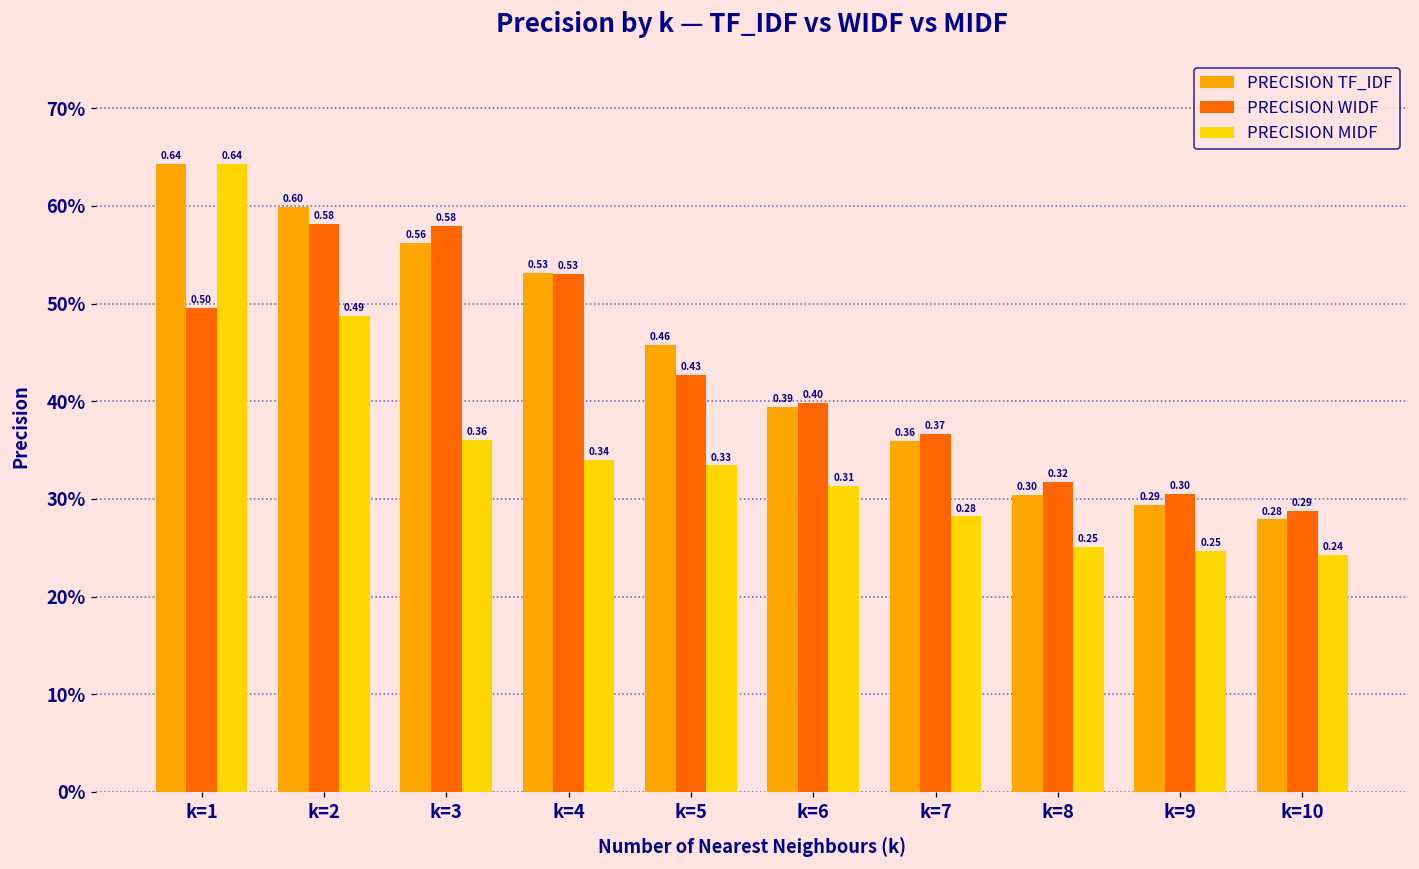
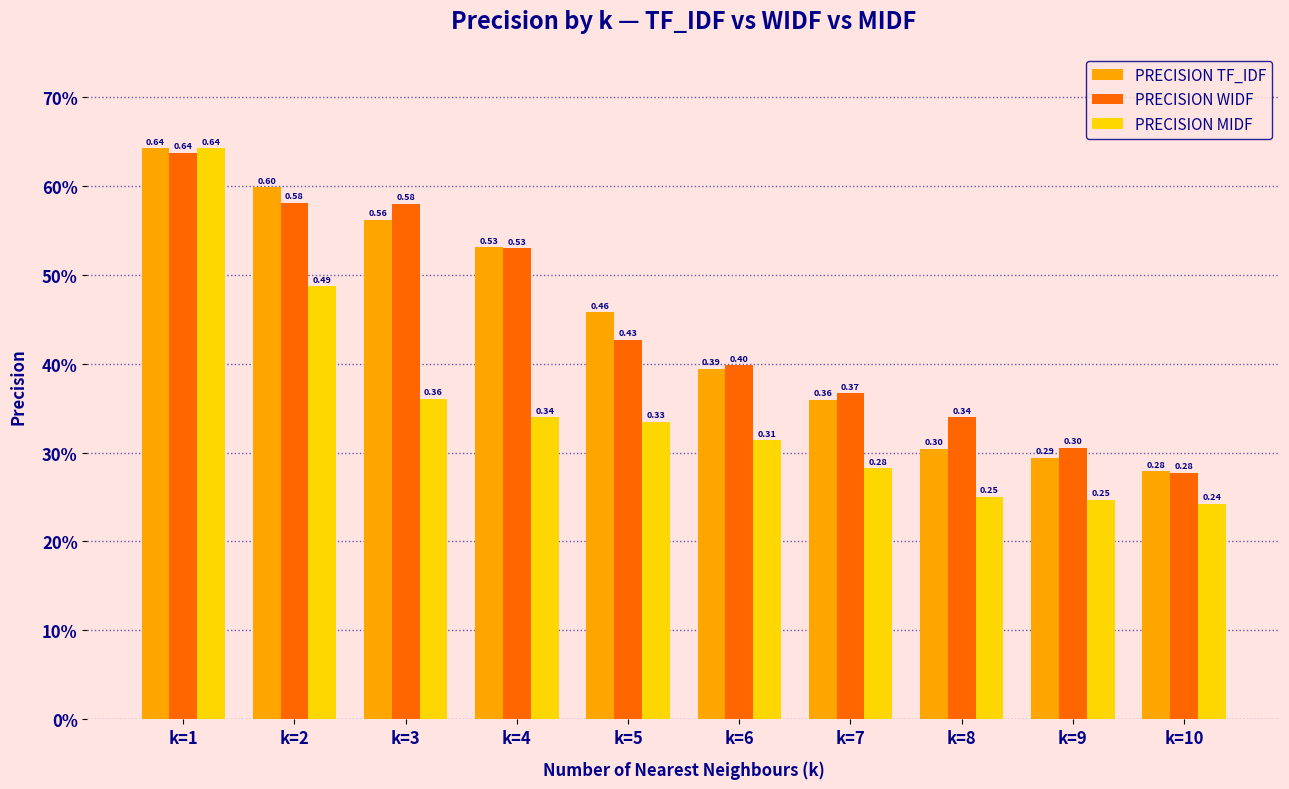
  {
    "PRECISION WIDF": {
-     "k=1": 0.50,
+     "k=1": 0.64,
      "k=2": 0.58,
      "k=3": 0.58,
      "k=4": 0.53,
      "k=5": 0.43,
      "k=6": 0.40,
      "k=7": 0.37,
-     "k=8": 0.32,
+     "k=8": 0.34,
      "k=9": 0.30,
-     "k=10": 0.29
+     "k=10": 0.28
    }
  }
